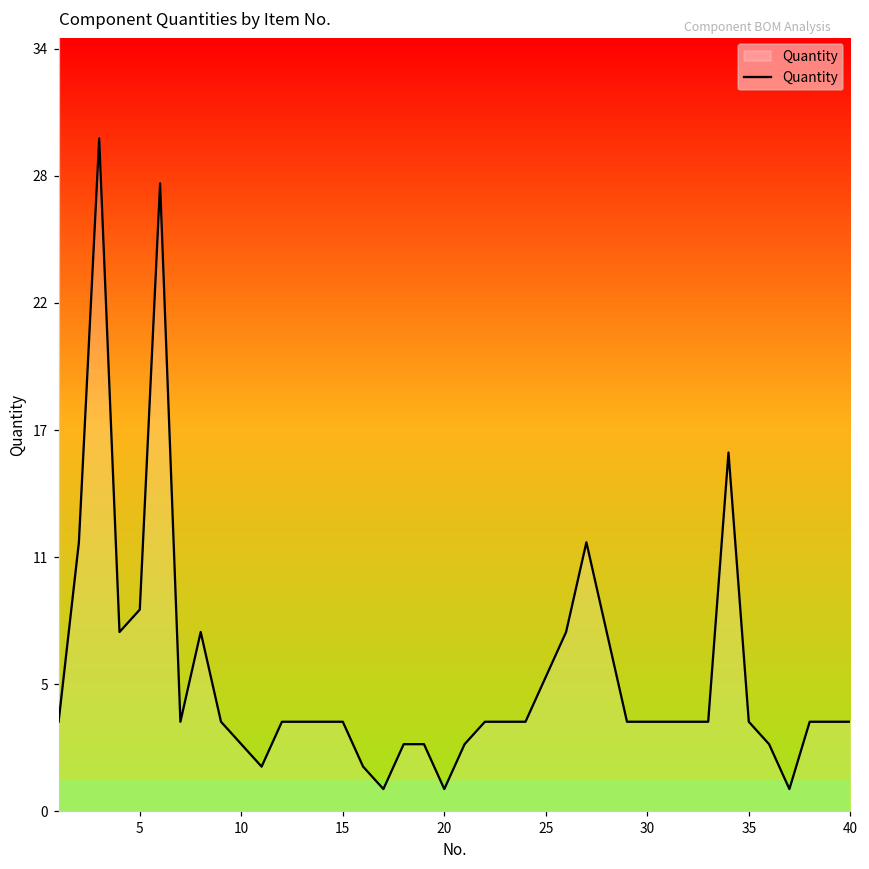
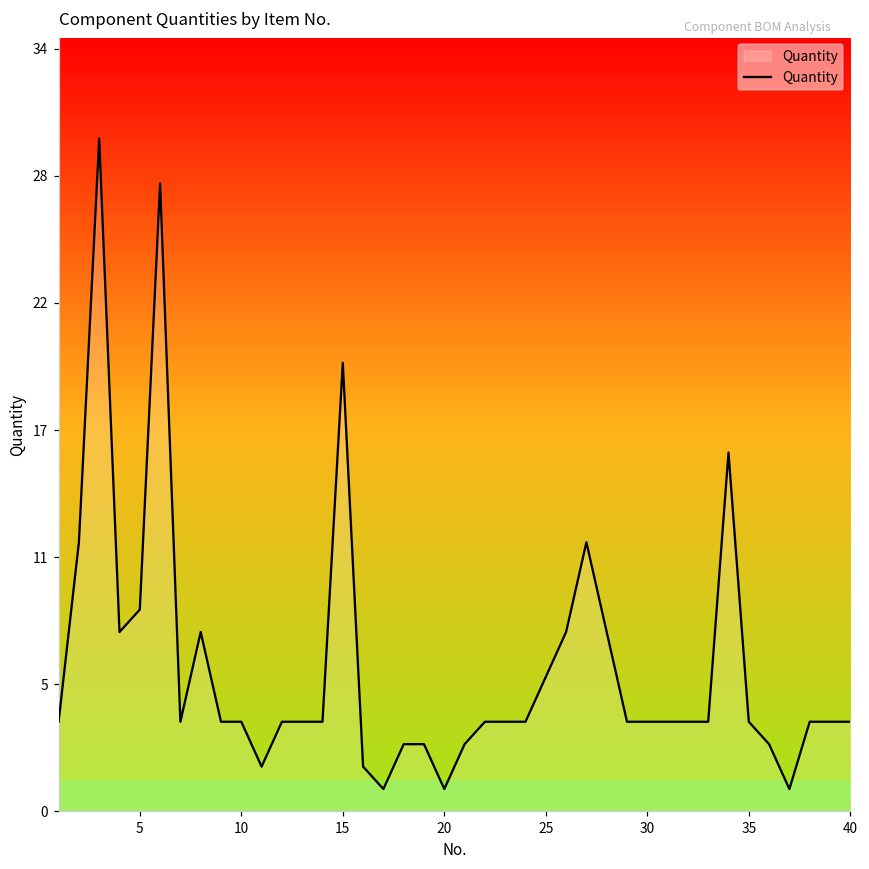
  {
    "5": 9,
-   "10": 3,
-   "15": 4,
+   "10": 4,
+   "15": 20,
    "25": 6,
    "30": 4,
    "35": 4,
    "40": 4
  }
